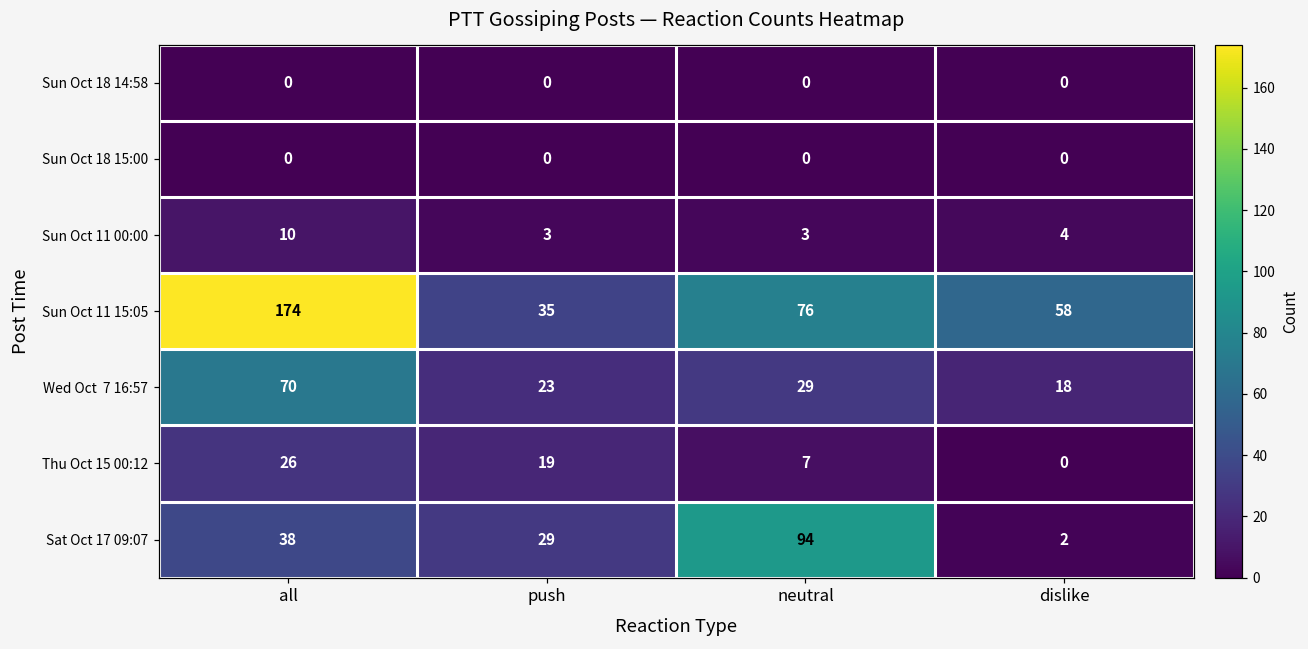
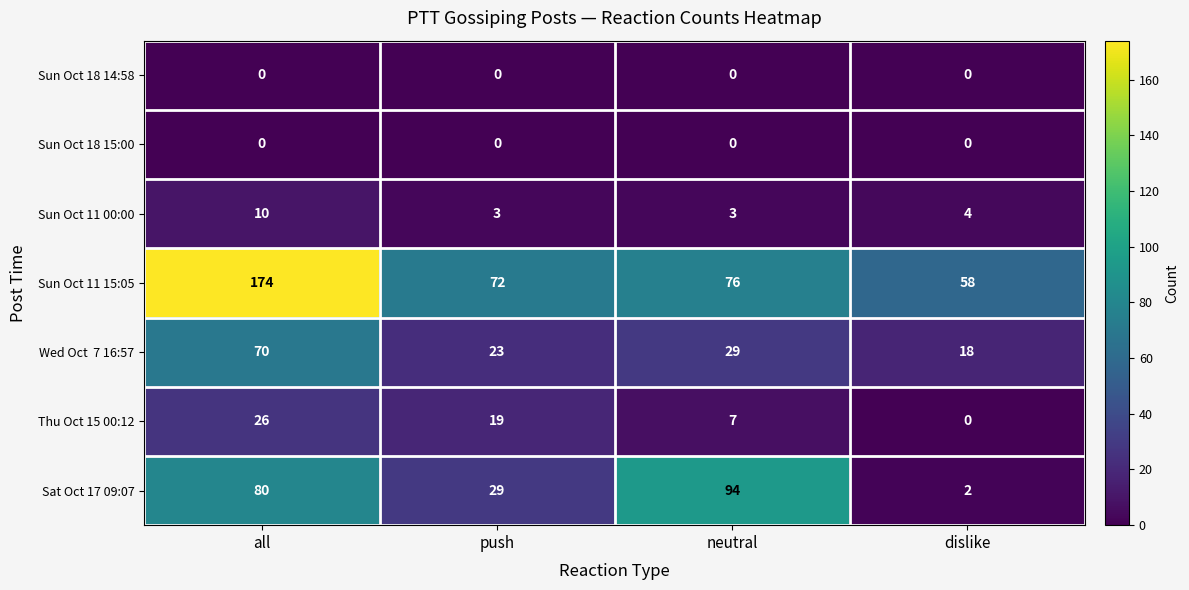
  {
    "Sun Oct 18 14:58": {
      "all": 0,
      "push": 0,
      "neutral": 0,
      "dislike": 0
    },
    "Sun Oct 18 15:00": {
      "all": 0,
      "push": 0,
      "neutral": 0,
      "dislike": 0
    },
    "Sun Oct 11 00:00": {
      "all": 10,
      "push": 3,
      "neutral": 3,
      "dislike": 4
    },
    "Sun Oct 11 15:05": {
      "all": 174,
-     "push": 35,
+     "push": 72,
      "neutral": 76,
      "dislike": 58
    },
    "Wed Oct 7 16:57": {
      "all": 70,
      "push": 23,
      "neutral": 29,
      "dislike": 18
    },
    "Thu Oct 15 00:12": {
      "all": 26,
      "push": 19,
      "neutral": 7,
      "dislike": 0
    },
    "Sat Oct 17 09:07": {
-     "all": 38,
+     "all": 80,
      "push": 29,
      "neutral": 94,
      "dislike": 2
    }
  }
